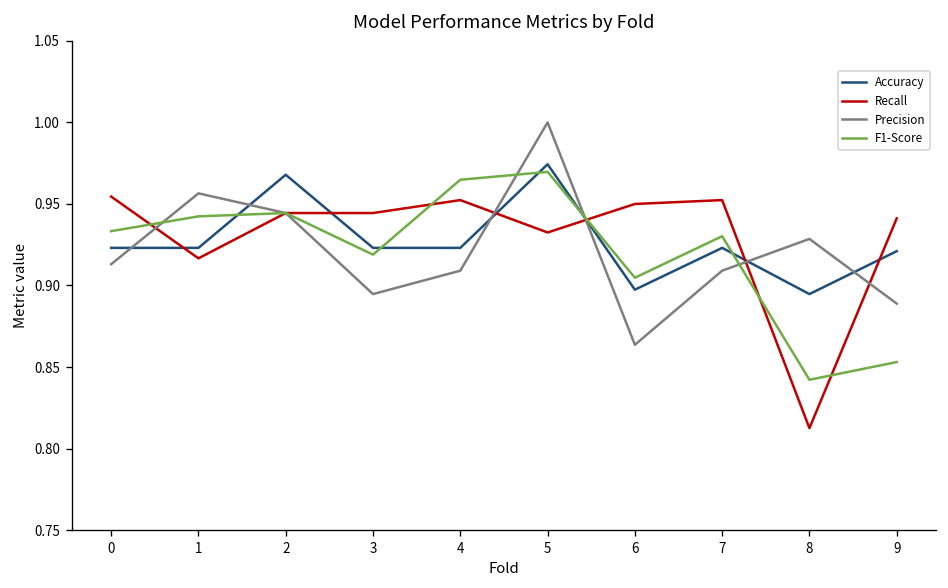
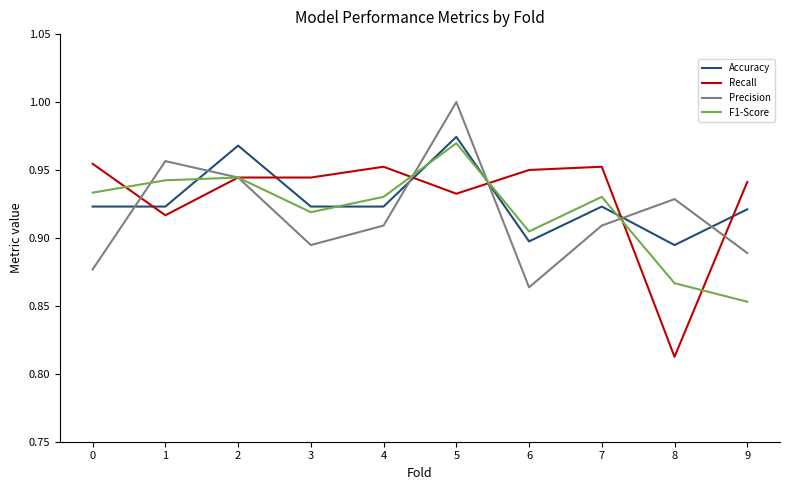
  {
    "Accuracy": {
      "0": 0.923,
      "1": 0.923,
      "2": 0.968,
      "3": 0.923,
      "4": 0.923,
      "5": 0.974,
      "6": 0.897,
      "7": 0.923,
      "8": 0.895,
      "9": 0.921
    },
    "Recall": {
      "0": 0.955,
      "1": 0.917,
      "3": 0.944,
      "4": 0.952,
      "5": 0.933,
      "6": 0.950,
      "7": 0.952,
      "8": 0.813,
      "9": 0.941
    },
    "Precision": {
-     "0": 0.913,
+     "0": 0.877,
      "1": 0.957,
      "3": 0.895,
      "4": 0.909,
      "5": 1.000,
      "6": 0.864,
      "7": 0.909,
      "8": 0.929,
      "9": 0.889
    },
    "F1-Score": {
      "0": 0.933,
      "1": 0.942,
      "3": 0.919,
-     "4": 0.965,
+     "4": 0.930,
      "5": 0.970,
      "6": 0.905,
      "7": 0.930,
-     "8": 0.842,
+     "8": 0.867,
      "9": 0.853
    }
  }
